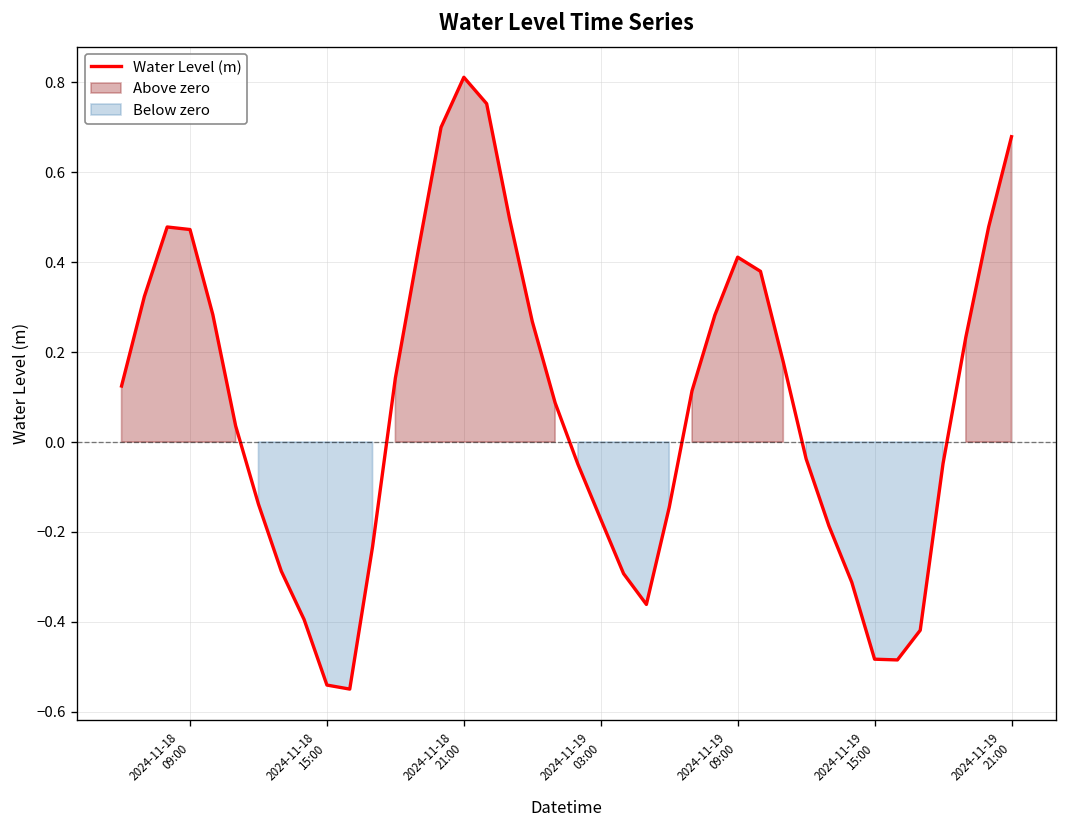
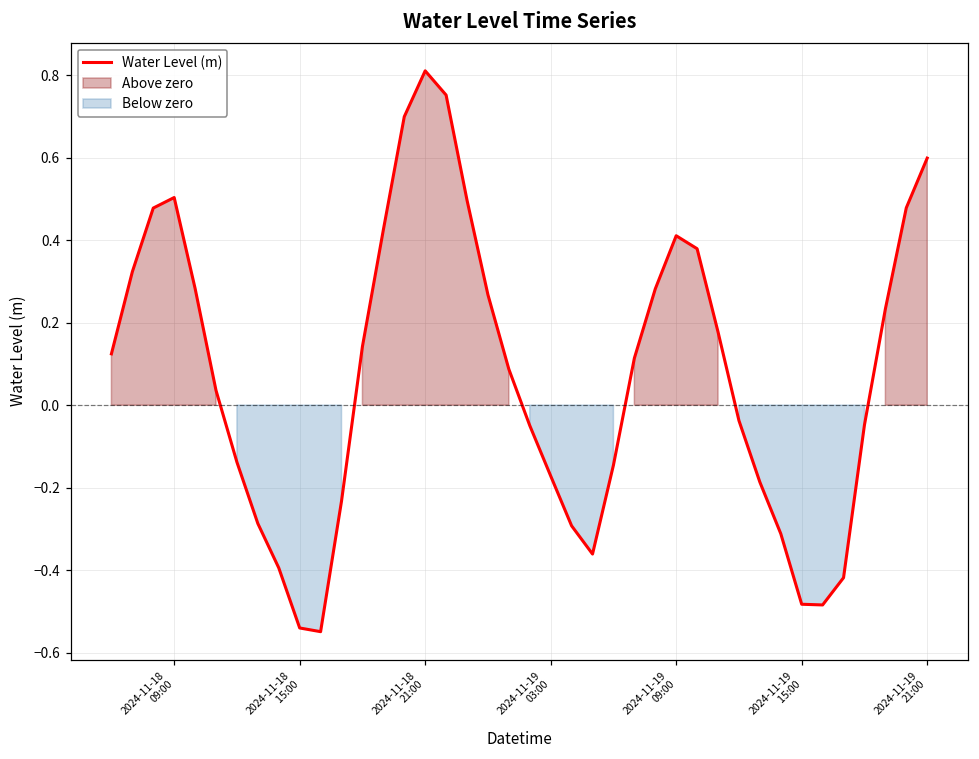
  {
-   "2024-11-18 09:00": 0.47,
+   "2024-11-18 09:00": 0.50,
    "2024-11-18 15:00": -0.54,
    "2024-11-18 21:00": 0.81,
    "2024-11-19 03:00": -0.17,
    "2024-11-19 09:00": 0.41,
    "2024-11-19 15:00": -0.48,
-   "2024-11-19 21:00": 0.68
+   "2024-11-19 21:00": 0.60
  }
